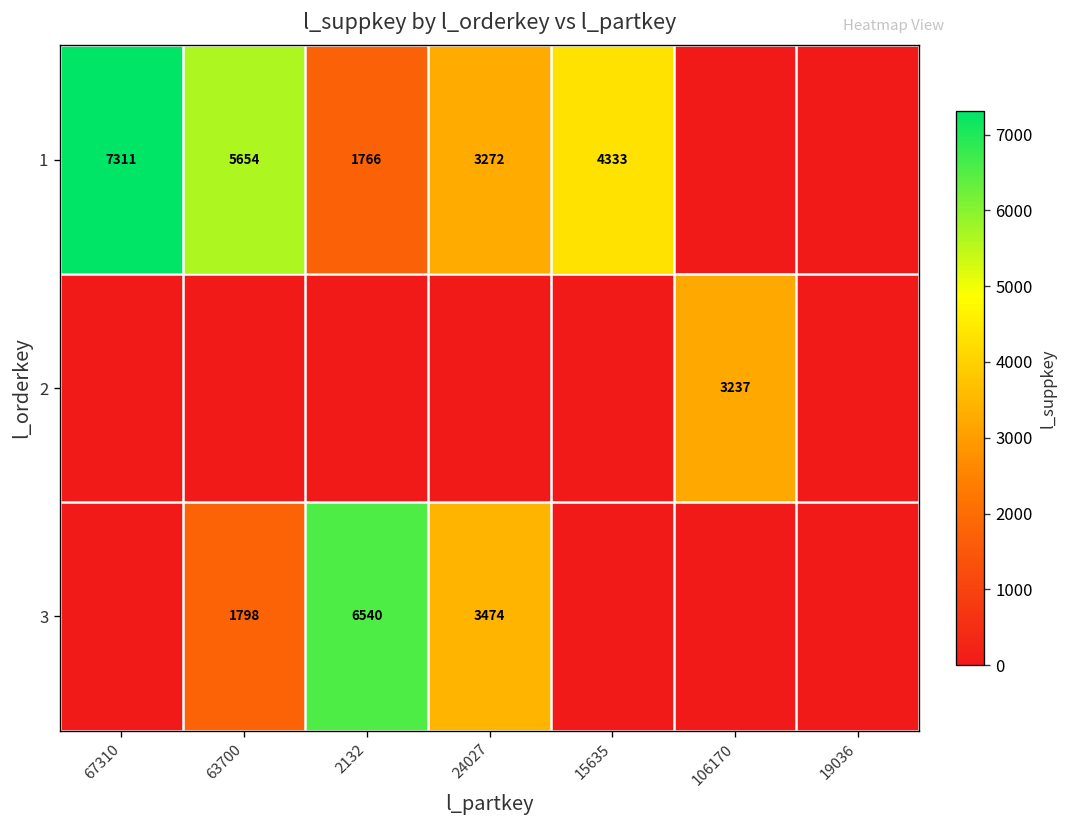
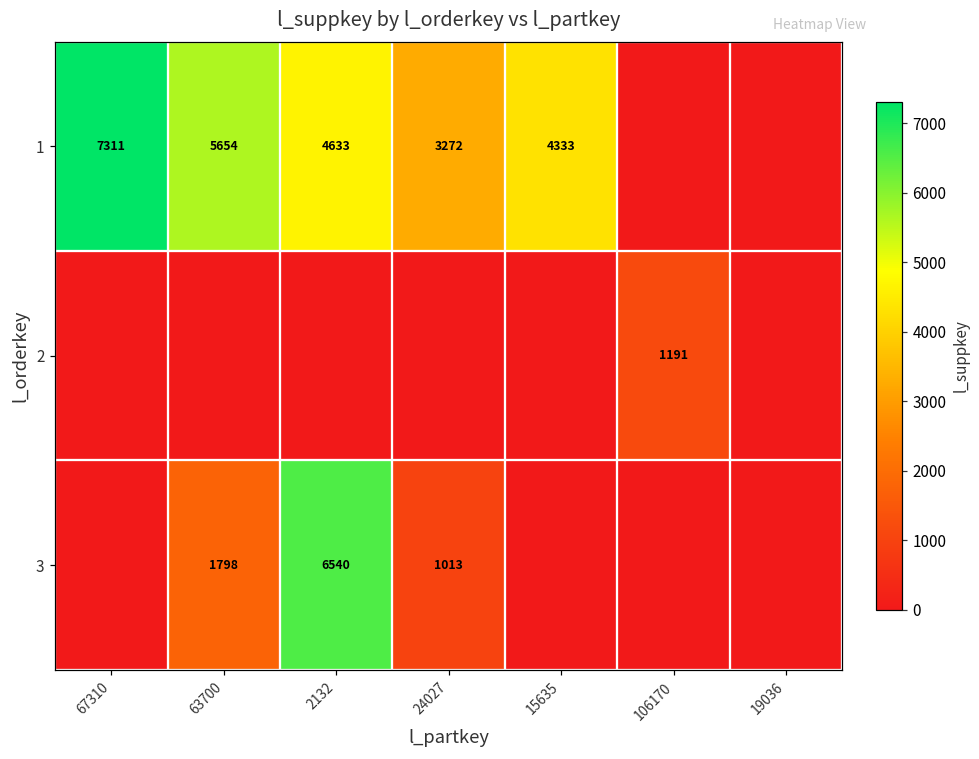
  {
    "1": {
      "67310": 7311,
      "63700": 5654,
-     "2132": 1766,
+     "2132": 4633,
      "24027": 3272,
      "15635": 4333
    },
    "2": {
-     "106170": 3237
+     "106170": 1191
    },
    "3": {
      "63700": 1798,
      "2132": 6540,
-     "24027": 3474
+     "24027": 1013
    }
  }
